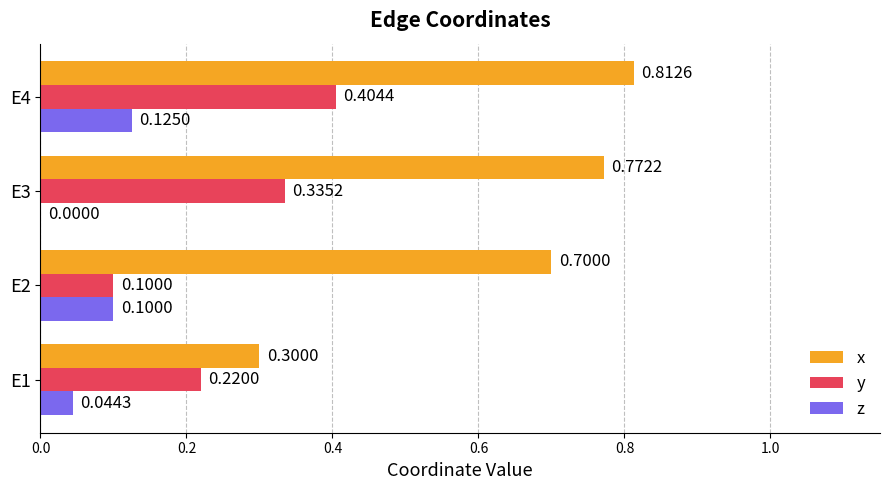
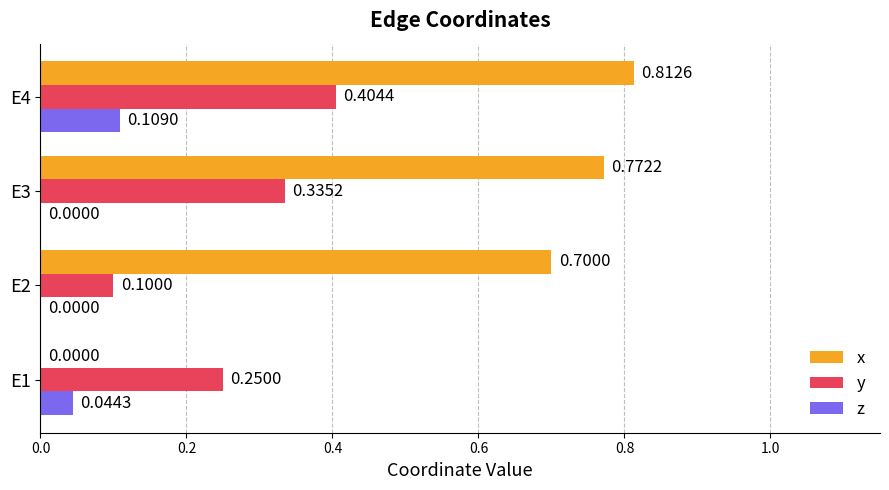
  {
    "x": {
      "E4": 0.8126,
      "E3": 0.7722,
      "E2": 0.7000,
-     "E1": 0.3000
+     "E1": 0.0000
    },
    "y": {
      "E4": 0.4044,
      "E3": 0.3352,
      "E2": 0.1000,
-     "E1": 0.2200
+     "E1": 0.2500
    },
    "z": {
-     "E4": 0.1250,
+     "E4": 0.1090,
      "E3": 0.0000,
-     "E2": 0.1000,
+     "E2": 0.0000,
      "E1": 0.0443
    }
  }
